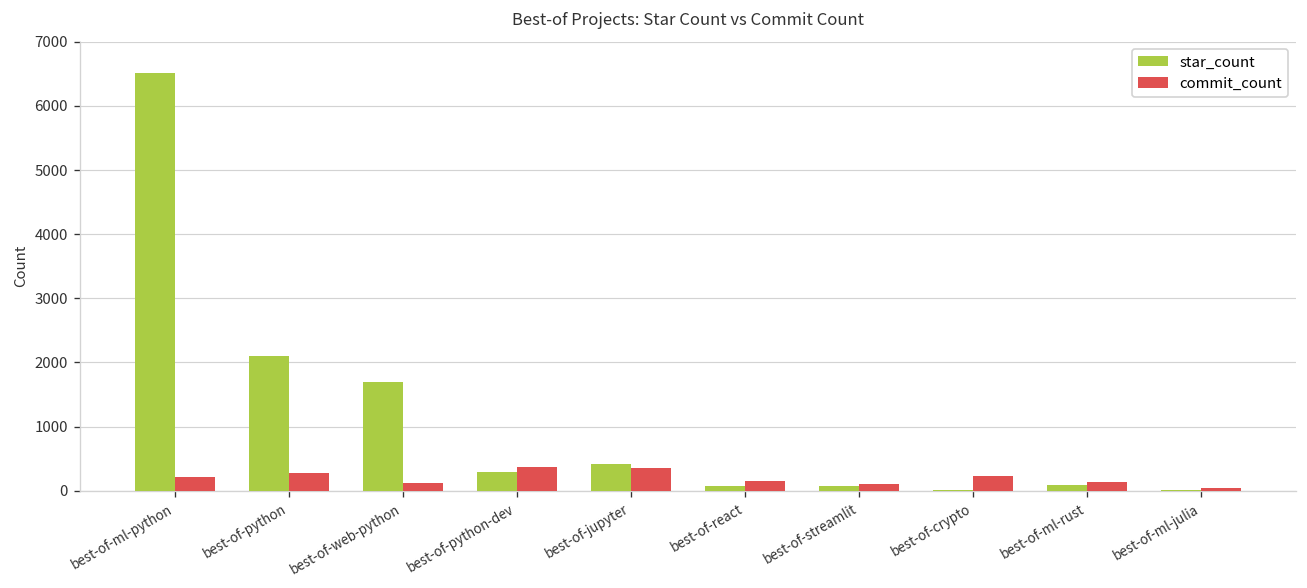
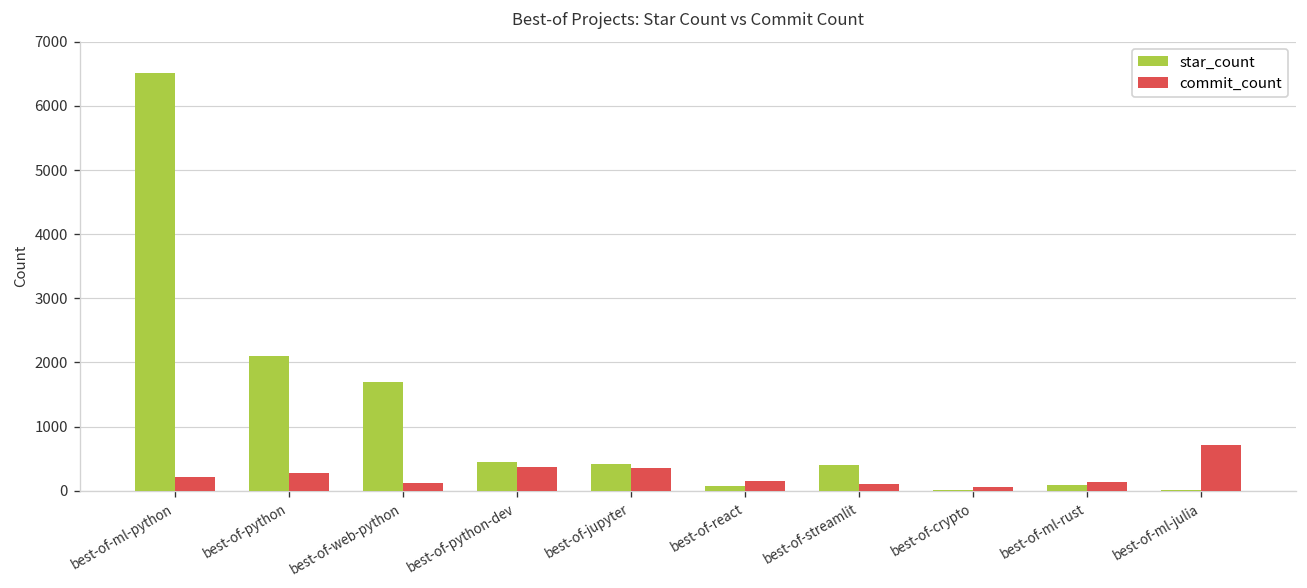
  {
    "star_count": {
      "best-of-ml-python": 6500,
      "best-of-python": 2100,
      "best-of-web-python": 1700,
-     "best-of-python-dev": 300,
+     "best-of-python-dev": 500,
      "best-of-jupyter": 400,
      "best-of-react": 100,
-     "best-of-streamlit": 100,
+     "best-of-streamlit": 400,
      "best-of-ml-rust": 100
    },
    "commit_count": {
      "best-of-ml-python": 200,
      "best-of-python": 300,
      "best-of-web-python": 100,
      "best-of-python-dev": 400,
      "best-of-jupyter": 300,
      "best-of-react": 100,
      "best-of-streamlit": 100,
-     "best-of-crypto": 200,
+     "best-of-crypto": 100,
      "best-of-ml-rust": 100,
-     "best-of-ml-julia": 0
+     "best-of-ml-julia": 700
    }
  }
